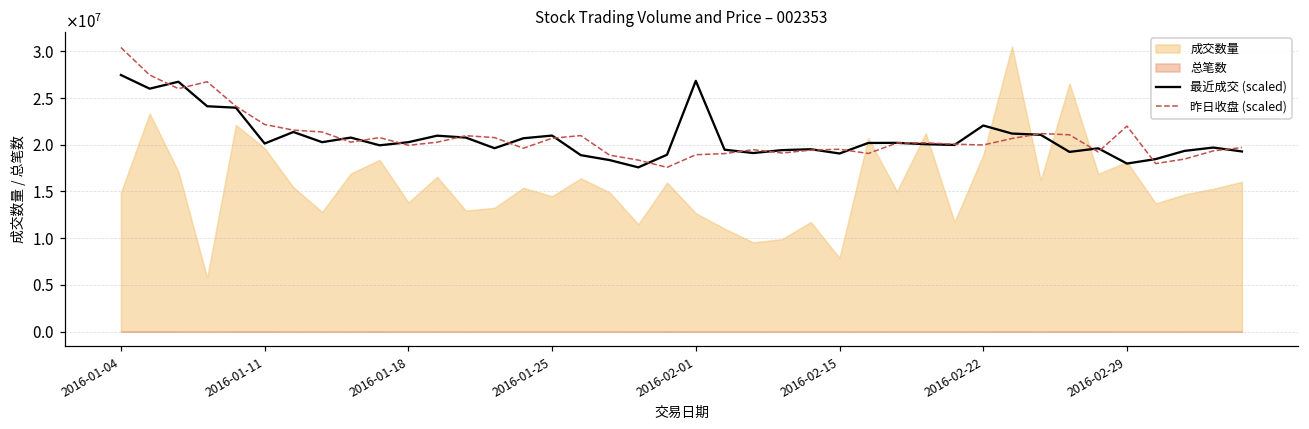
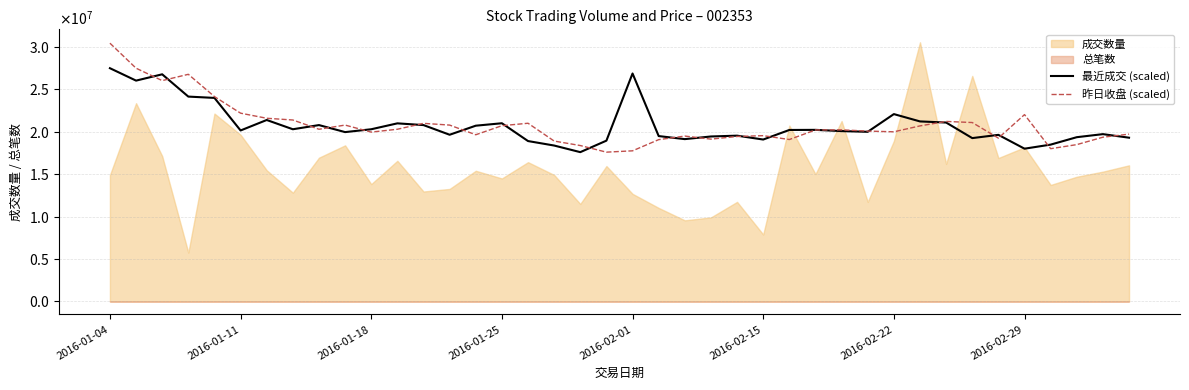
  {
    "最近成交 (scaled)": {
      "2016-01-04": 27000000,
      "2016-01-11": 20000000,
      "2016-01-18": 20000000,
      "2016-02-01": 27000000,
      "2016-02-15": 19000000,
      "2016-02-22": 22000000
    },
    "昨日收盘 (scaled)": {
      "2016-01-04": 30000000,
      "2016-01-11": 22000000,
      "2016-01-18": 20000000,
-     "2016-02-01": 19000000,
+     "2016-02-01": 18000000,
      "2016-02-15": 20000000,
      "2016-02-22": 20000000,
      "2016-02-29": 22000000
    }
  }
